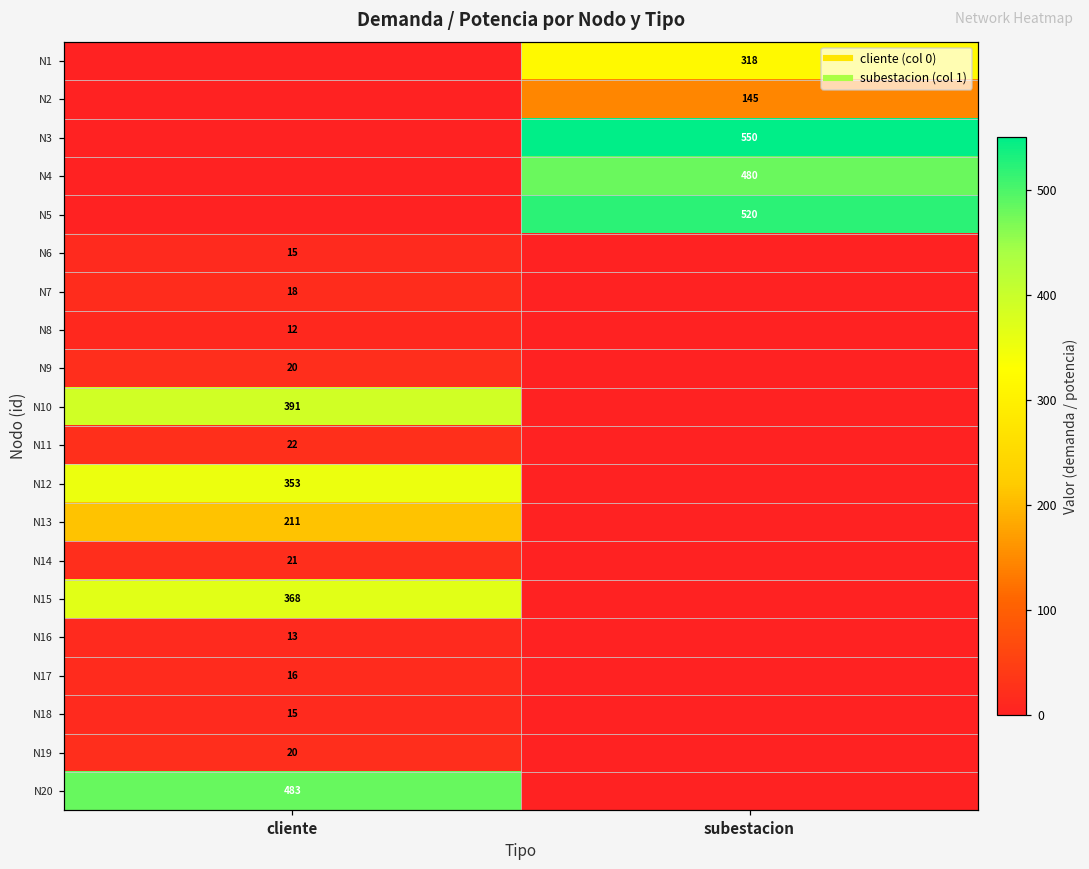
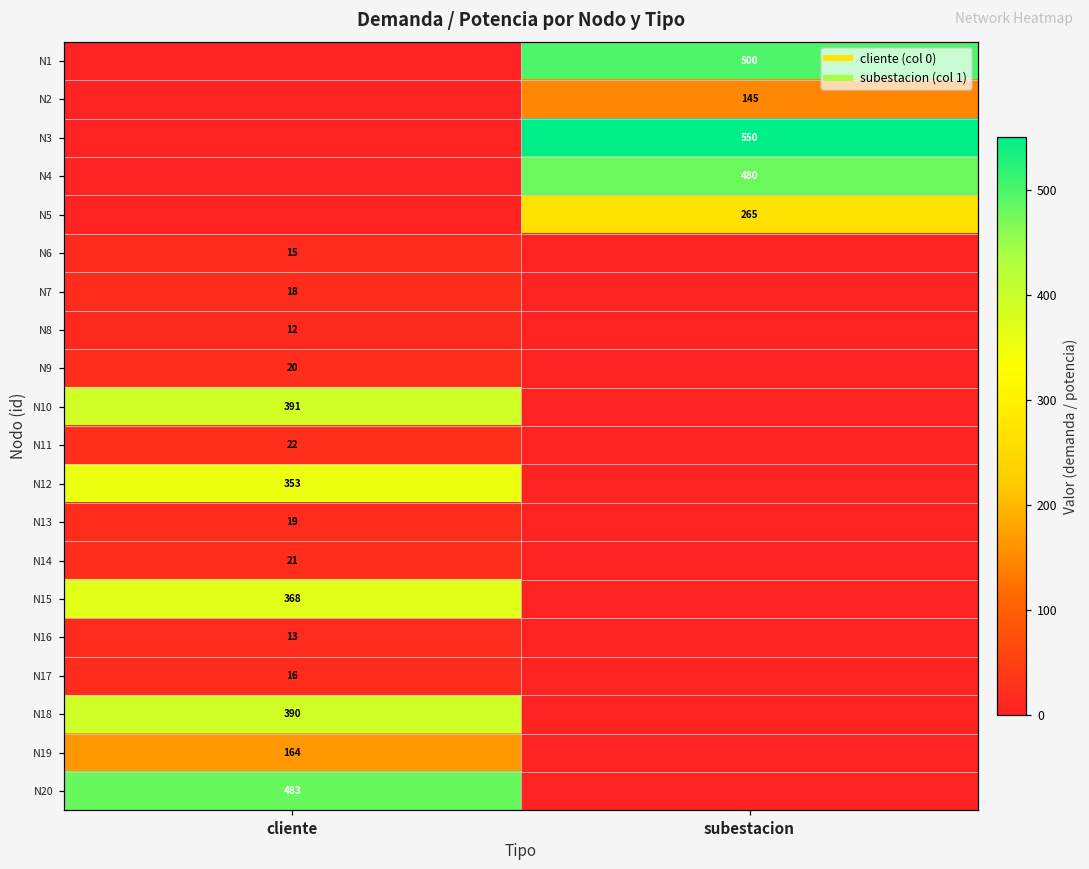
  {
    "N1": {
-     "subestacion": 318
+     "subestacion": 500
    },
    "N2": {
      "subestacion": 145
    },
    "N3": {
      "subestacion": 550
    },
    "N4": {
      "subestacion": 480
    },
    "N5": {
-     "subestacion": 520
+     "subestacion": 265
    },
    "N6": {
      "cliente": 15
    },
    "N7": {
      "cliente": 18
    },
    "N8": {
      "cliente": 12
    },
    "N9": {
      "cliente": 20
    },
    "N10": {
      "cliente": 391
    },
    "N11": {
      "cliente": 22
    },
    "N12": {
      "cliente": 353
    },
    "N13": {
-     "cliente": 211
+     "cliente": 19
    },
    "N14": {
      "cliente": 21
    },
    "N15": {
      "cliente": 368
    },
    "N16": {
      "cliente": 13
    },
    "N17": {
      "cliente": 16
    },
    "N18": {
-     "cliente": 15
+     "cliente": 390
    },
    "N19": {
-     "cliente": 20
+     "cliente": 164
    },
    "N20": {
      "cliente": 483
    }
  }
